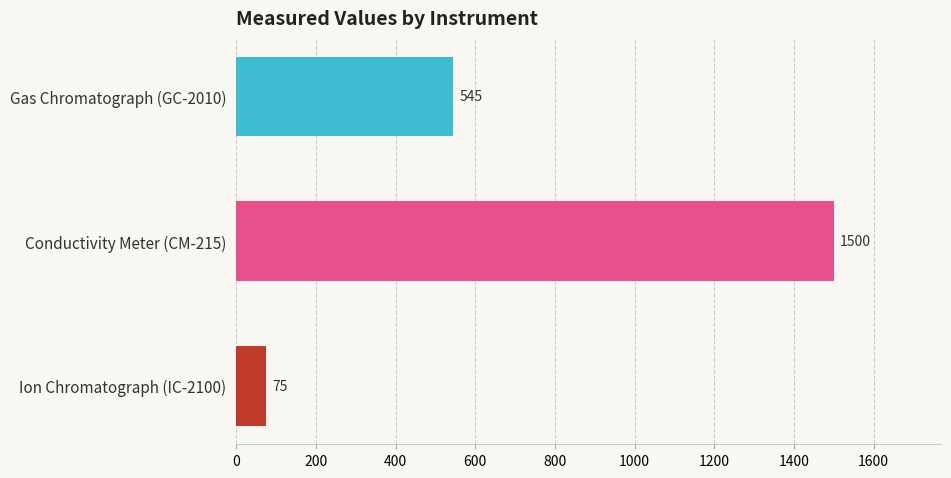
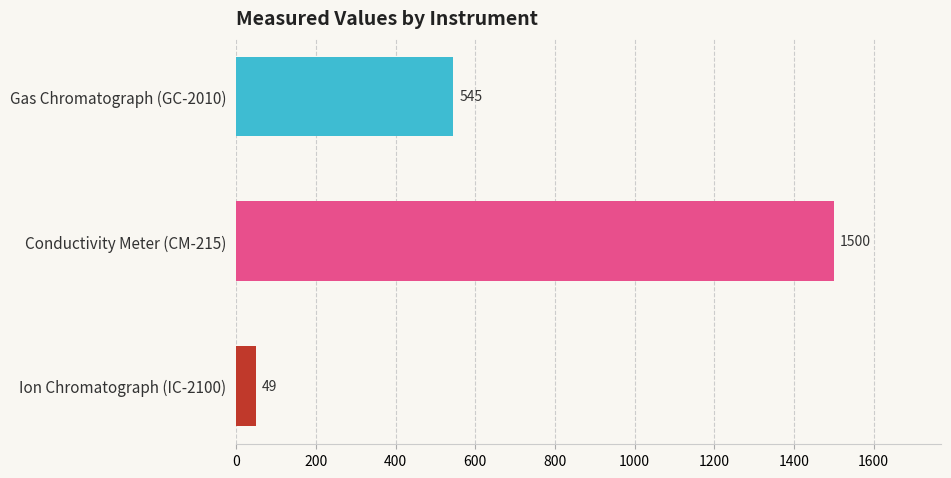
  {
    "Gas Chromatograph (GC-2010)": 545,
    "Conductivity Meter (CM-215)": 1500,
-   "Ion Chromatograph (IC-2100)": 75
+   "Ion Chromatograph (IC-2100)": 49
  }
